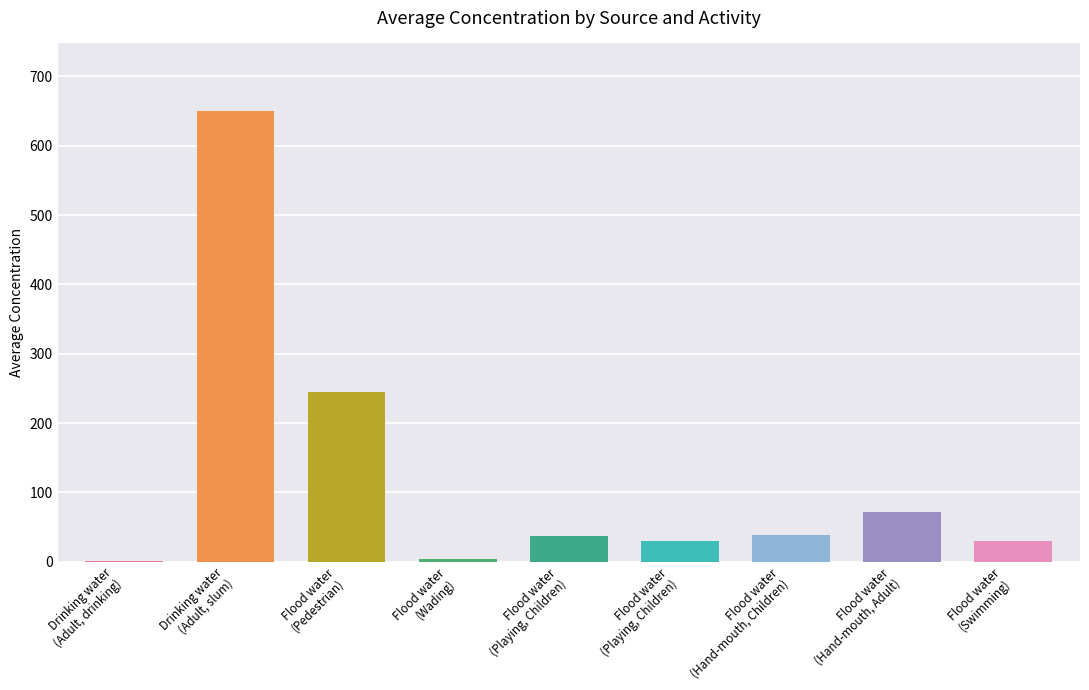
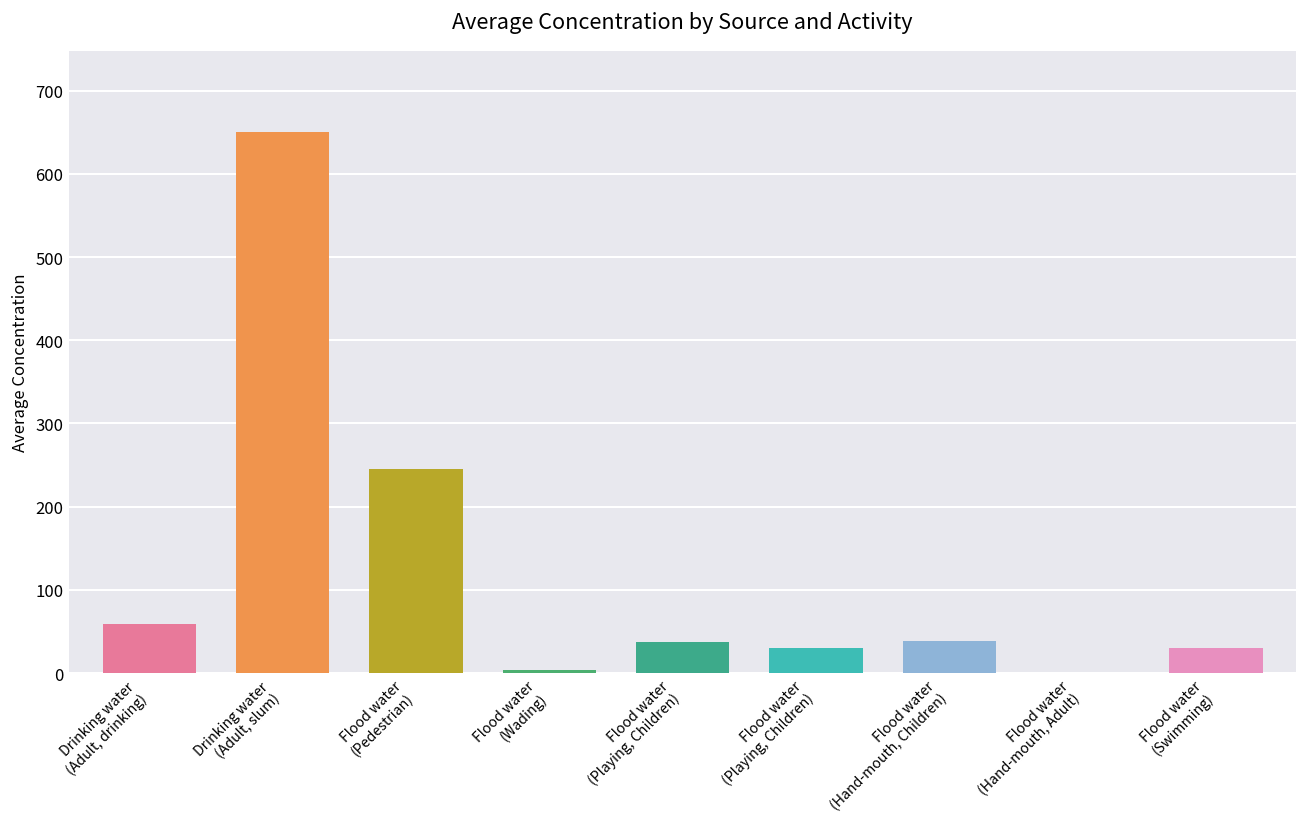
  {
-   "Drinking water (Adult, drinking)": 0,
+   "Drinking water (Adult, drinking)": 60,
    "Drinking water (Adult, slum)": 650,
    "Flood water (Pedestrian)": 250,
    "Flood water (Hand-mouth, Children)": 40,
-   "Flood water (Hand-mouth, Adult)": 70,
+   "Flood water (Hand-mouth, Adult)": 0,
    "Flood water (Swimming)": 30
  }
